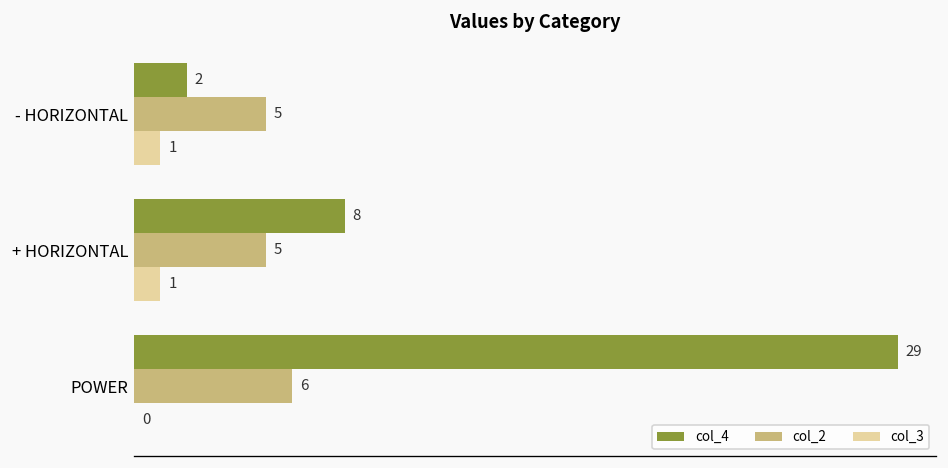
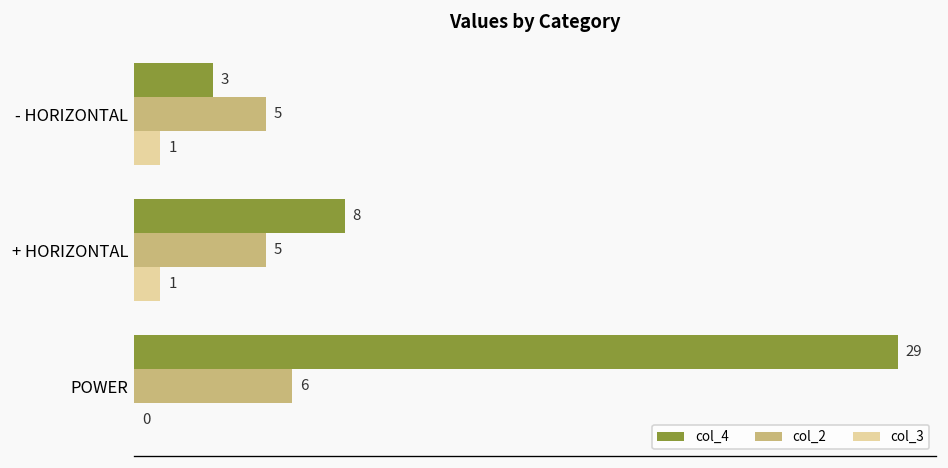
  {
    "col_4": {
-     "- HORIZONTAL": 2,
+     "- HORIZONTAL": 3,
      "+ HORIZONTAL": 8,
      "POWER": 29
    }
  }
